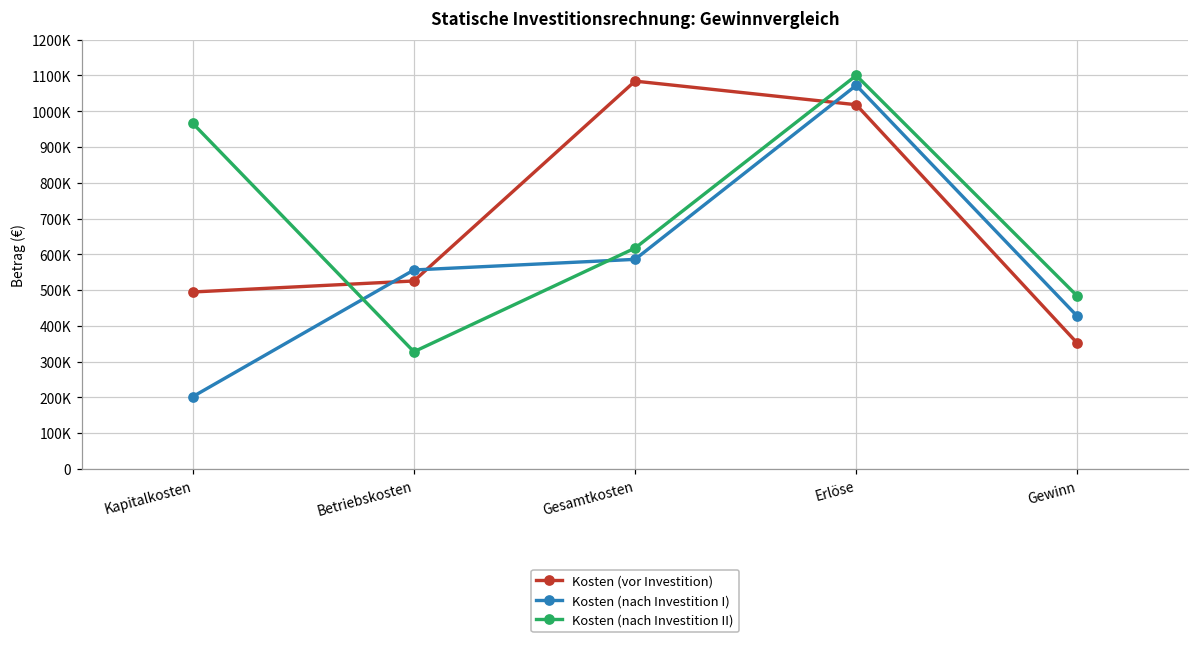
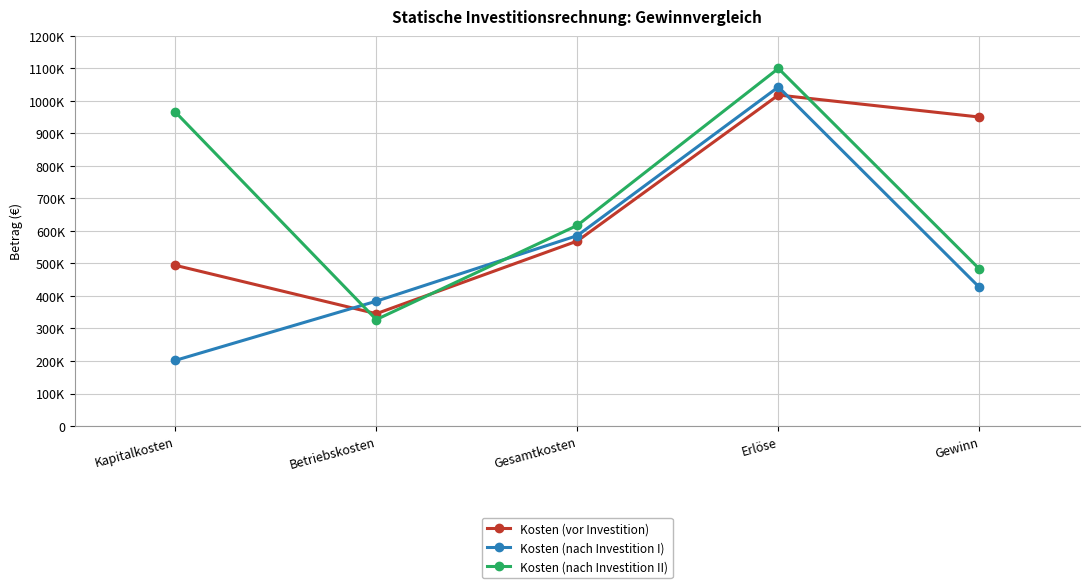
  {
    "Kosten (vor Investition)": {
      "Kapitalkosten": 490000,
-     "Betriebskosten": 530000,
-     "Gesamtkosten": 1080000,
+     "Betriebskosten": 350000,
+     "Gesamtkosten": 570000,
      "Erlöse": 1020000,
-     "Gewinn": 350000
+     "Gewinn": 950000
    },
    "Kosten (nach Investition I)": {
      "Kapitalkosten": 200000,
-     "Betriebskosten": 560000,
+     "Betriebskosten": 380000,
      "Gesamtkosten": 590000,
-     "Erlöse": 1070000,
+     "Erlöse": 1040000,
      "Gewinn": 430000
    },
    "Kosten (nach Investition II)": {
      "Kapitalkosten": 970000,
      "Betriebskosten": 330000,
      "Gesamtkosten": 620000,
      "Erlöse": 1100000,
      "Gewinn": 480000
    }
  }
